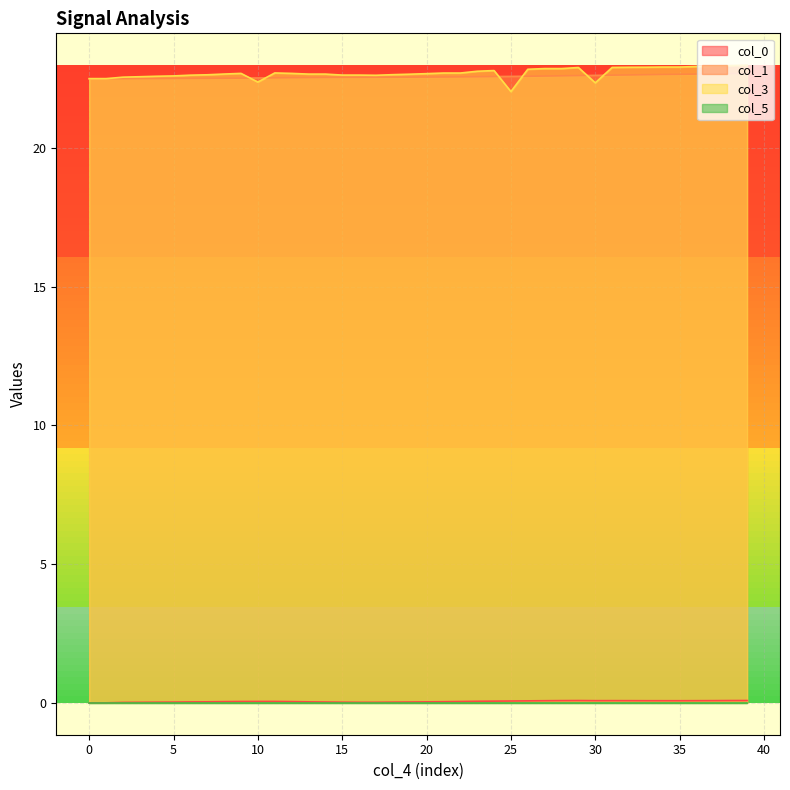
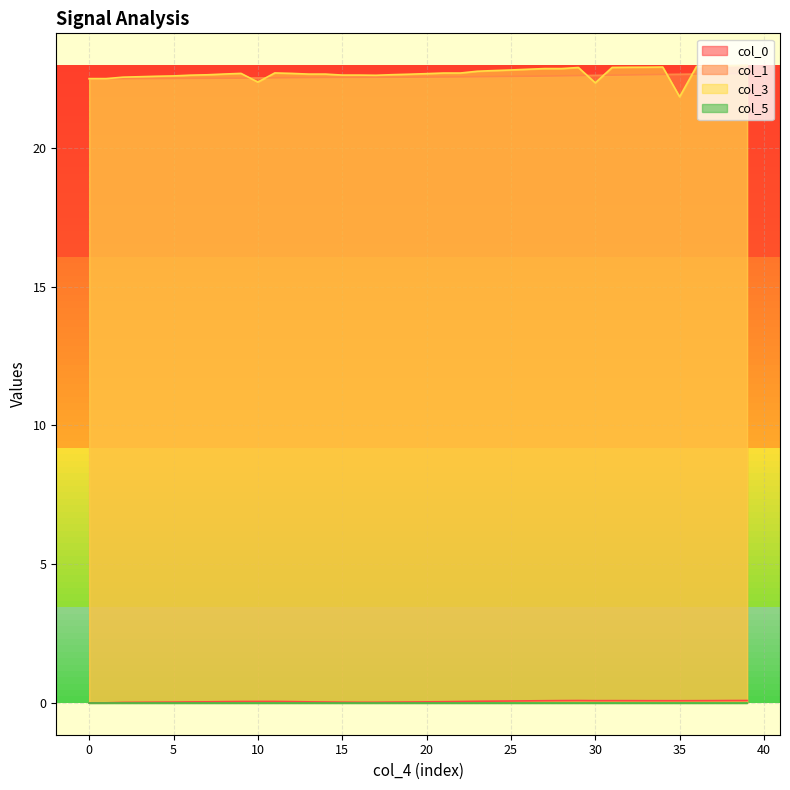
  {
    "col_3": {
      "5": 22.6,
      "10": 22.4,
      "20": 22.7,
-     "25": 22.0,
+     "25": 22.8,
      "30": 22.4,
-     "35": 22.9
+     "35": 21.8
    }
  }
